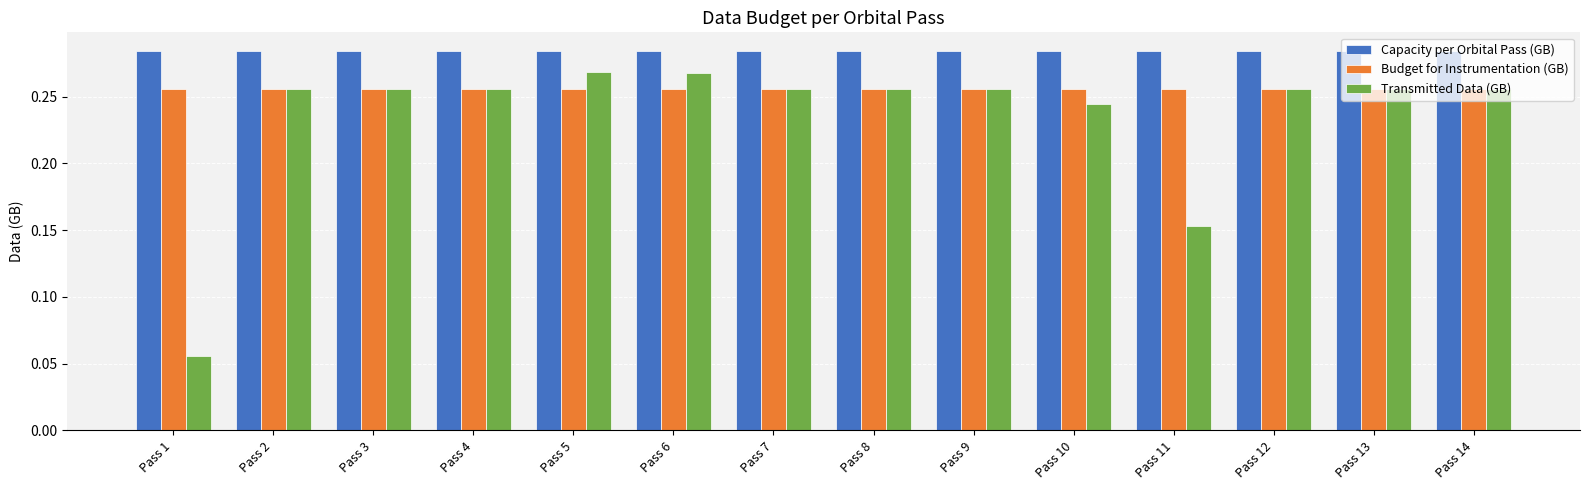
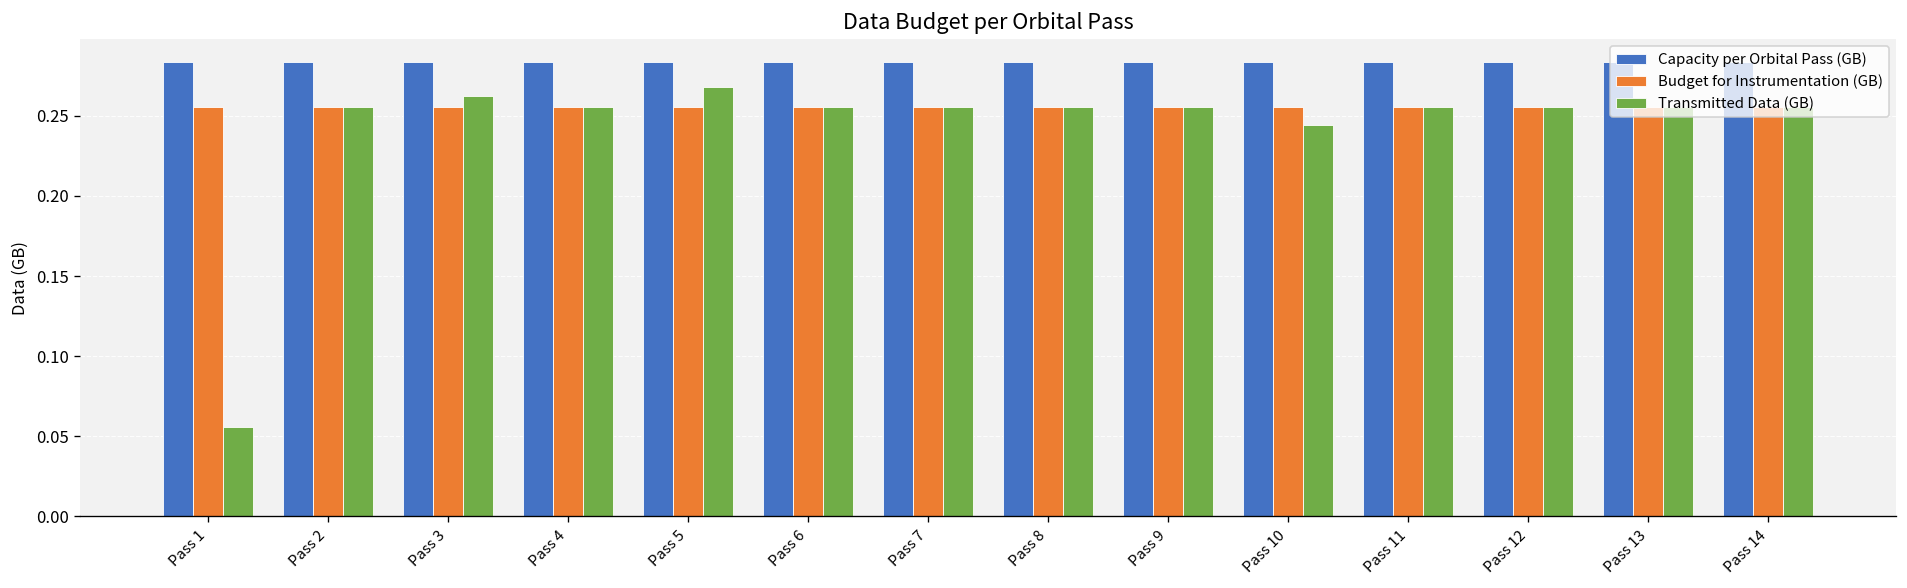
  {
    "Capacity per Orbital Pass (GB)": {
      "Pass 1": 0.284,
      "Pass 2": 0.284,
      "Pass 3": 0.284,
      "Pass 4": 0.284,
      "Pass 5": 0.284,
      "Pass 6": 0.284,
      "Pass 7": 0.284,
      "Pass 8": 0.284,
      "Pass 9": 0.284,
      "Pass 10": 0.284,
      "Pass 11": 0.284,
      "Pass 12": 0.284
    },
    "Budget for Instrumentation (GB)": {
      "Pass 1": 0.255,
      "Pass 2": 0.255,
      "Pass 3": 0.255,
      "Pass 4": 0.255,
      "Pass 5": 0.255,
      "Pass 6": 0.255,
      "Pass 7": 0.255,
      "Pass 8": 0.255,
      "Pass 9": 0.255,
      "Pass 10": 0.255,
      "Pass 11": 0.255,
      "Pass 12": 0.255
    },
    "Transmitted Data (GB)": {
      "Pass 1": 0.056,
      "Pass 2": 0.255,
-     "Pass 3": 0.255,
+     "Pass 3": 0.262,
      "Pass 4": 0.255,
      "Pass 5": 0.268,
-     "Pass 6": 0.268,
+     "Pass 6": 0.255,
      "Pass 7": 0.255,
      "Pass 8": 0.255,
      "Pass 9": 0.255,
      "Pass 10": 0.244,
-     "Pass 11": 0.153,
+     "Pass 11": 0.255,
      "Pass 12": 0.255
    }
  }
